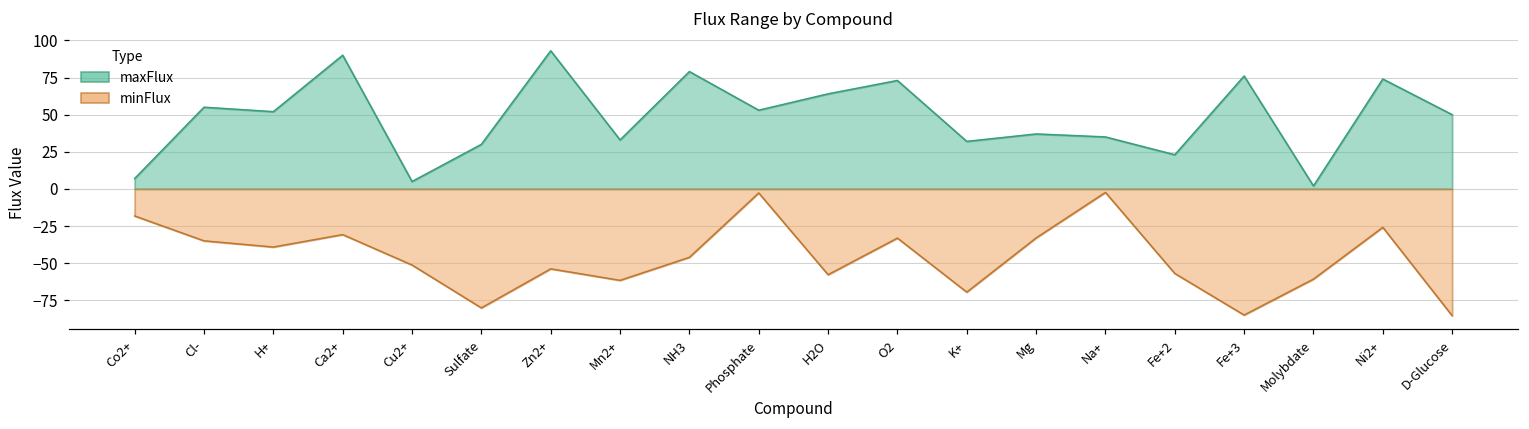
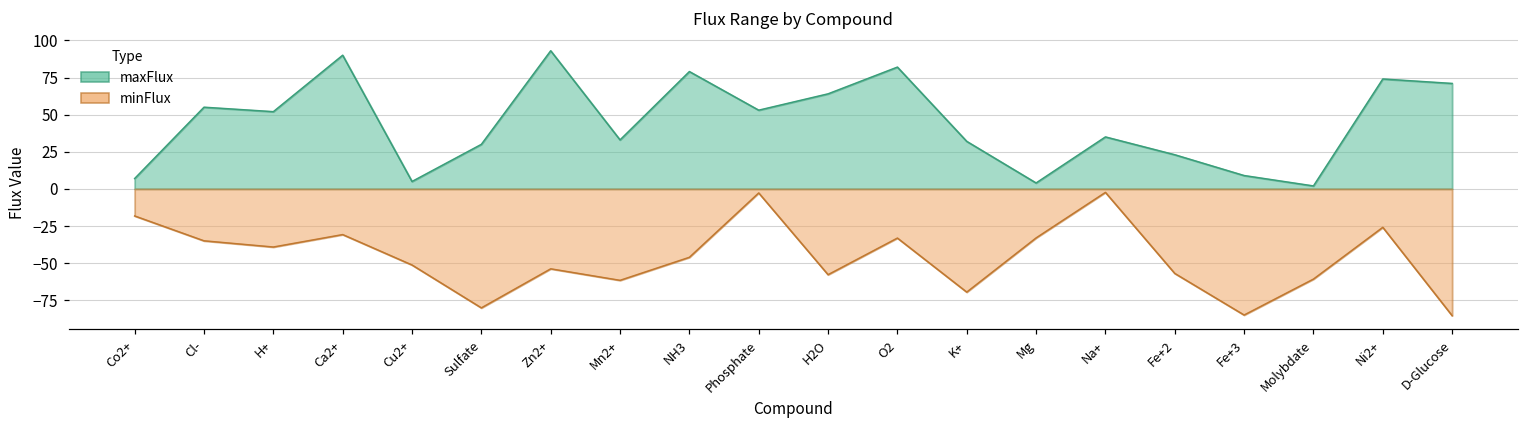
  {
    "maxFlux": {
      "Co2+": 7,
      "Cl-": 55,
      "H+": 52,
      "Ca2+": 90,
      "Cu2+": 5,
      "Sulfate": 30,
      "Zn2+": 93,
      "Mn2+": 33,
      "NH3": 79,
      "Phosphate": 53,
      "H2O": 64,
-     "O2": 73,
+     "O2": 82,
      "K+": 32,
-     "Mg": 37,
+     "Mg": 4,
      "Na+": 35,
      "Fe+2": 23,
-     "Fe+3": 76,
+     "Fe+3": 9,
      "Molybdate": 2,
      "Ni2+": 74,
-     "D-Glucose": 50
+     "D-Glucose": 71
    }
  }
